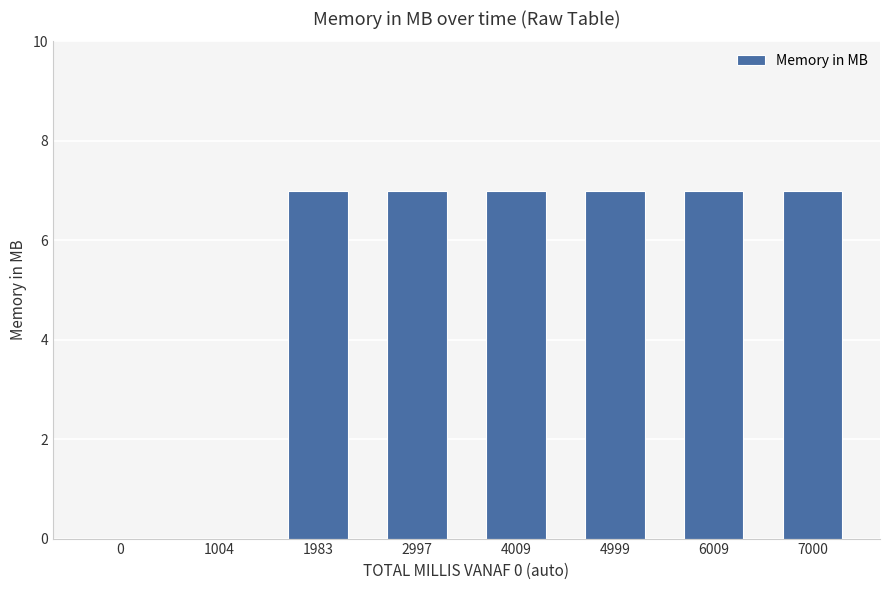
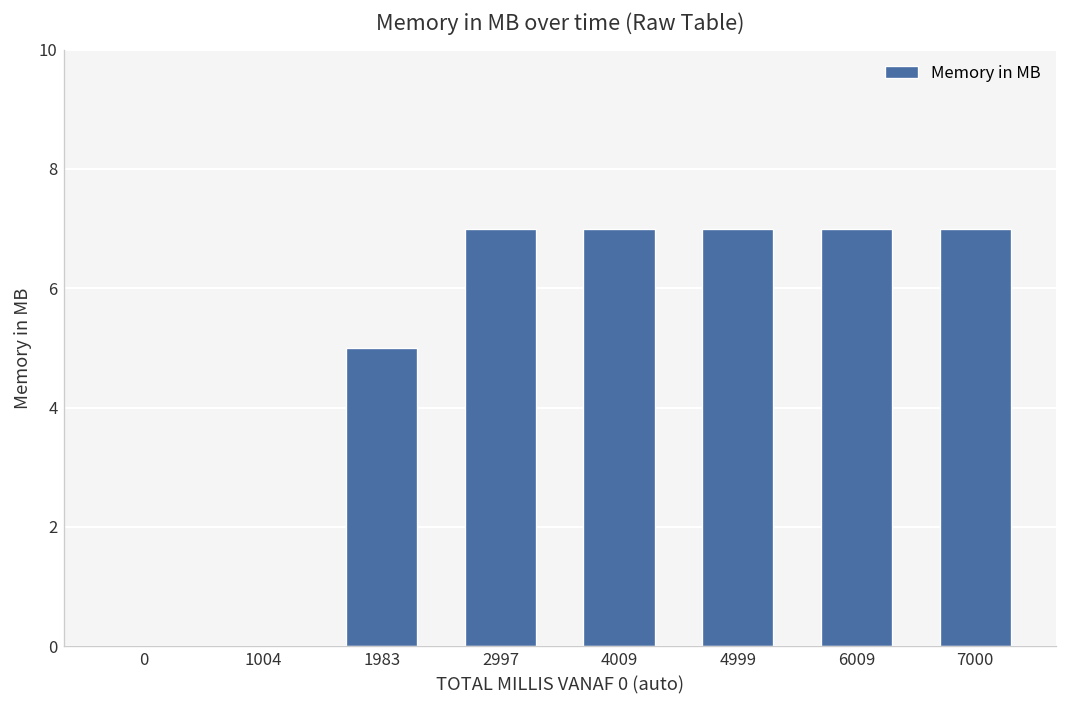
  {
    "0": 0,
    "1004": 0,
-   "1983": 7,
+   "1983": 5,
    "2997": 7,
    "4009": 7,
    "4999": 7,
    "6009": 7,
    "7000": 7
  }
